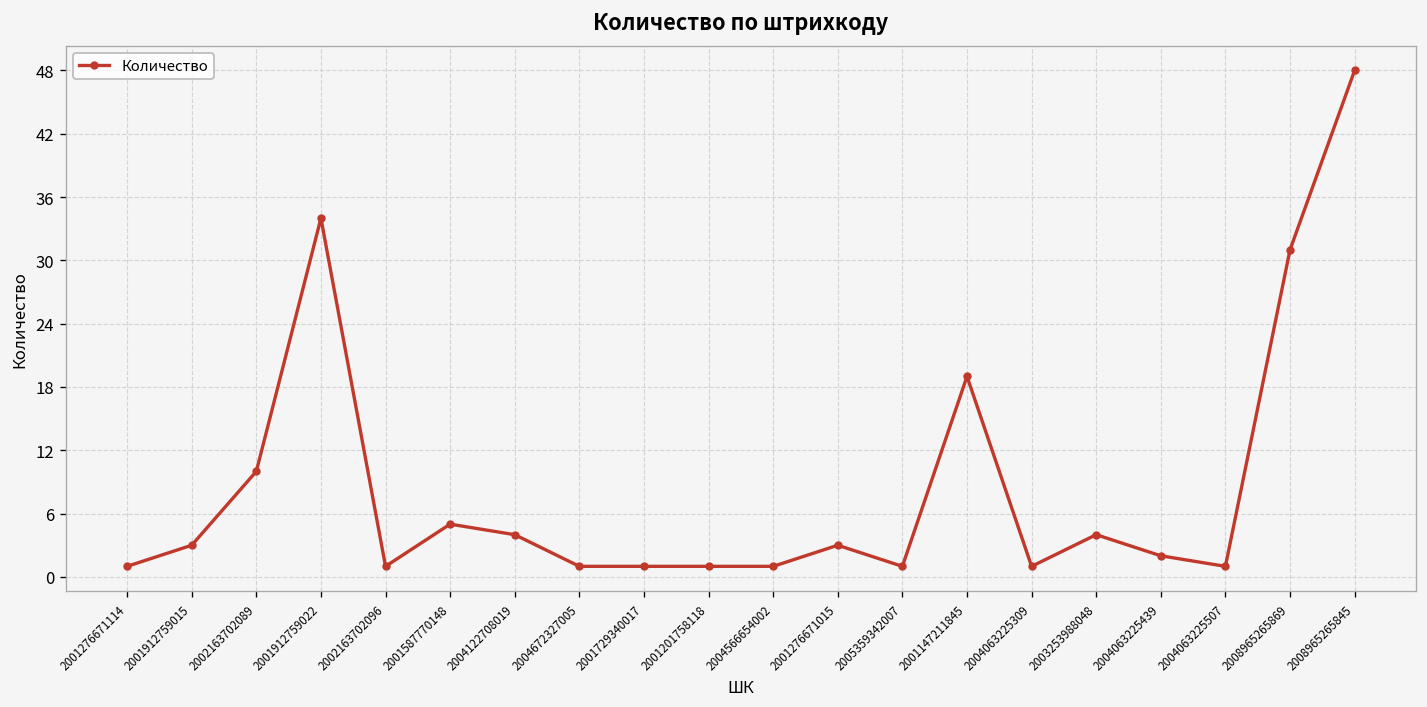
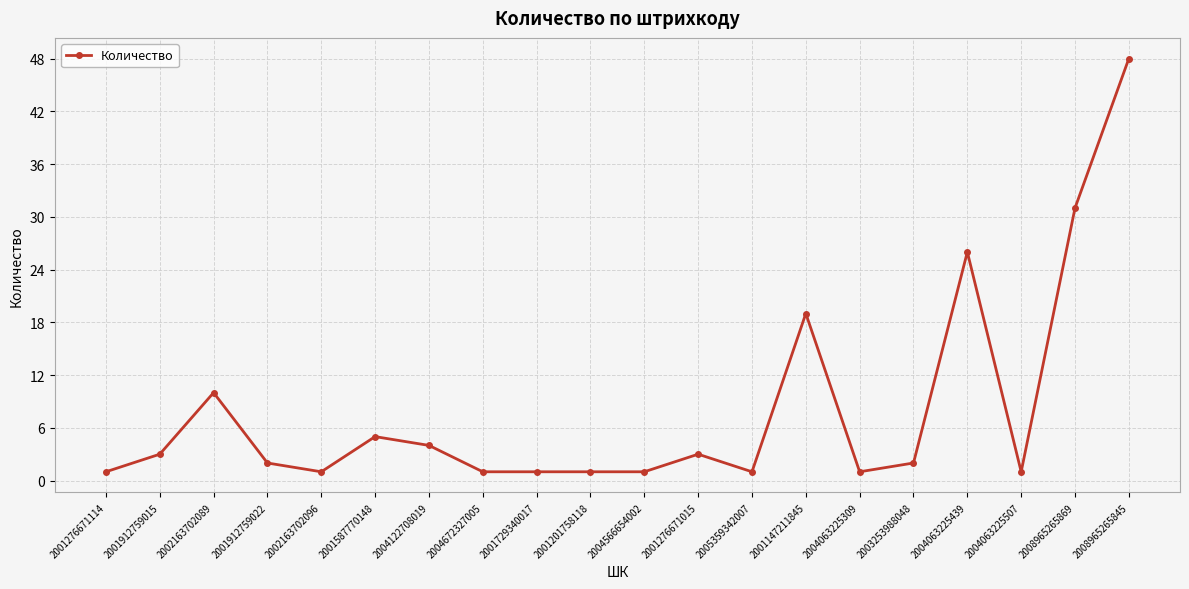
  {
    "2001276671114": 1,
    "2001912759015": 3,
    "2002163702089": 10,
-   "2001912759022": 34,
+   "2001912759022": 2,
    "2002163702096": 1,
    "2001587770148": 5,
    "2004122708019": 4,
    "2004672327005": 1,
    "2001729340017": 1,
    "2001201758118": 1,
    "2004566654002": 1,
    "2001276671015": 3,
    "2005359342007": 1,
    "2001147211845": 19,
    "2004063225309": 1,
-   "2003253988048": 4,
-   "2004063225439": 2,
+   "2003253988048": 2,
+   "2004063225439": 26,
    "2004063225507": 1,
    "2008965265869": 31,
    "2008965265845": 48
  }
